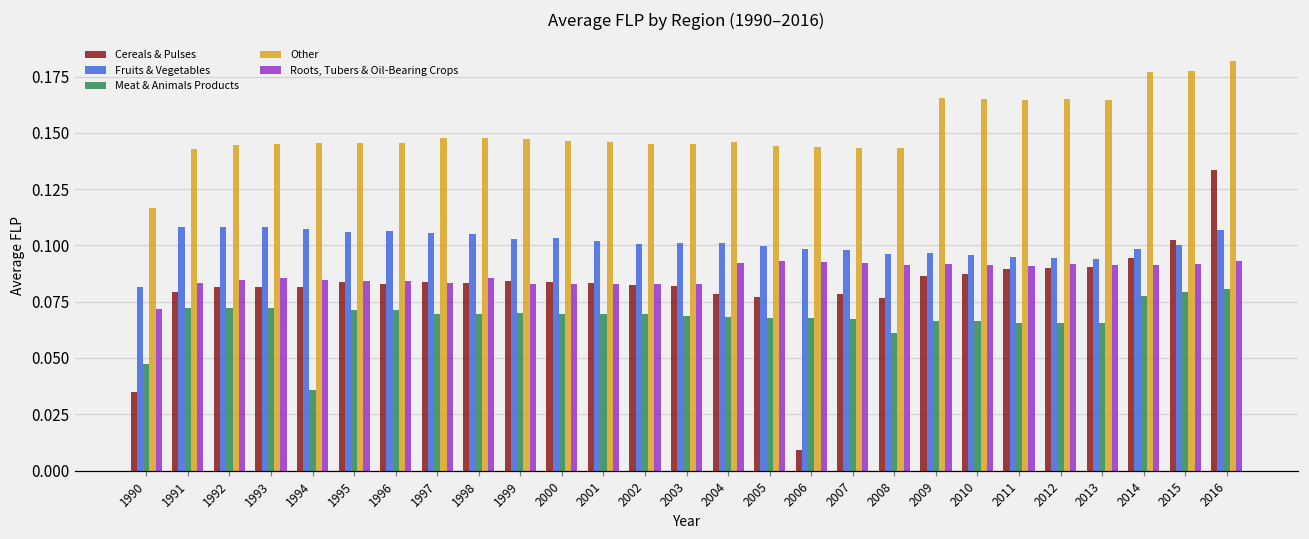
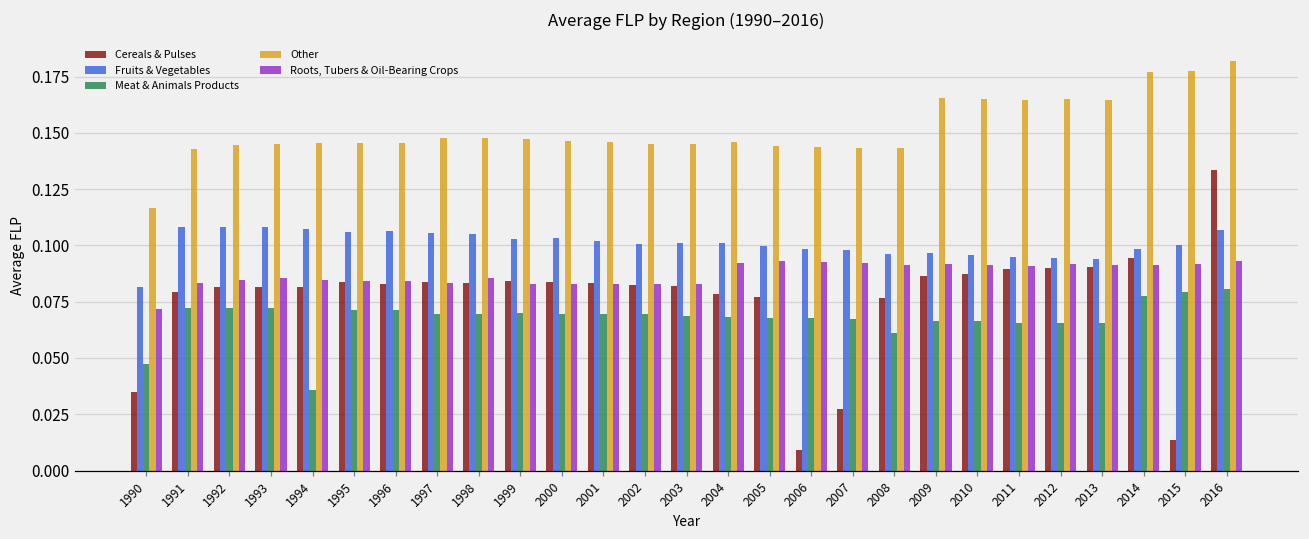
  {
    "Cereals & Pulses": {
      "1990": 0.035,
      "1991": 0.079,
      "1992": 0.082,
      "1993": 0.081,
      "1994": 0.081,
      "1995": 0.084,
      "1996": 0.083,
      "1997": 0.084,
      "1998": 0.084,
      "1999": 0.084,
      "2000": 0.084,
      "2001": 0.083,
      "2002": 0.083,
      "2003": 0.082,
      "2004": 0.078,
      "2005": 0.077,
      "2006": 0.009,
-     "2007": 0.078,
+     "2007": 0.027,
      "2008": 0.076,
      "2009": 0.087,
      "2010": 0.087,
      "2011": 0.090,
      "2012": 0.090,
      "2013": 0.090,
      "2014": 0.094,
-     "2015": 0.103,
+     "2015": 0.014,
      "2016": 0.133
    },
    "Fruits & Vegetables": {
      "1990": 0.081,
      "1991": 0.108,
      "1992": 0.108,
      "1993": 0.108,
      "1994": 0.107,
      "1995": 0.106,
      "1996": 0.106,
      "1997": 0.105,
      "1998": 0.105,
      "1999": 0.103,
      "2000": 0.103,
      "2001": 0.102,
      "2002": 0.101,
      "2003": 0.101,
      "2004": 0.101,
      "2005": 0.100,
      "2006": 0.099,
      "2007": 0.098,
      "2008": 0.096,
      "2009": 0.097,
      "2010": 0.096,
      "2011": 0.095,
      "2012": 0.095,
      "2013": 0.094,
      "2014": 0.098,
      "2015": 0.100,
      "2016": 0.107
    },
    "Meat & Animals Products": {
      "1990": 0.047,
      "1991": 0.072,
      "1992": 0.072,
      "1993": 0.072,
      "1994": 0.036,
      "1995": 0.072,
      "1996": 0.071,
      "1997": 0.070,
      "1998": 0.069,
      "1999": 0.070,
      "2000": 0.070,
      "2001": 0.070,
      "2002": 0.070,
      "2003": 0.069,
      "2004": 0.068,
      "2005": 0.068,
      "2006": 0.068,
      "2007": 0.067,
      "2008": 0.061,
      "2009": 0.066,
      "2010": 0.067,
      "2011": 0.066,
      "2012": 0.066,
      "2013": 0.066,
      "2014": 0.077,
      "2015": 0.079,
      "2016": 0.081
    },
    "Other": {
      "1990": 0.116,
      "1991": 0.143,
      "1992": 0.144,
      "1993": 0.145,
      "1994": 0.146,
      "1995": 0.145,
      "1996": 0.145,
      "1997": 0.148,
      "1998": 0.148,
      "1999": 0.147,
      "2000": 0.147,
      "2001": 0.146,
      "2002": 0.145,
      "2003": 0.145,
      "2004": 0.146,
      "2005": 0.144,
      "2006": 0.144,
      "2007": 0.144,
      "2008": 0.143,
      "2009": 0.166,
      "2010": 0.165,
      "2011": 0.165,
      "2012": 0.165,
      "2013": 0.165,
      "2014": 0.177,
      "2015": 0.178,
      "2016": 0.182
    },
    "Roots, Tubers & Oil-Bearing Crops": {
      "1990": 0.072,
      "1991": 0.083,
      "1992": 0.085,
      "1993": 0.086,
      "1994": 0.085,
      "1995": 0.084,
      "1996": 0.084,
      "1997": 0.083,
      "1998": 0.085,
      "1999": 0.083,
      "2000": 0.083,
      "2001": 0.083,
      "2002": 0.083,
      "2003": 0.083,
      "2004": 0.092,
      "2005": 0.093,
      "2006": 0.093,
      "2007": 0.092,
      "2008": 0.091,
      "2009": 0.092,
      "2010": 0.091,
      "2011": 0.091,
      "2012": 0.092,
      "2013": 0.091,
      "2014": 0.091,
      "2015": 0.092,
      "2016": 0.093
    }
  }
